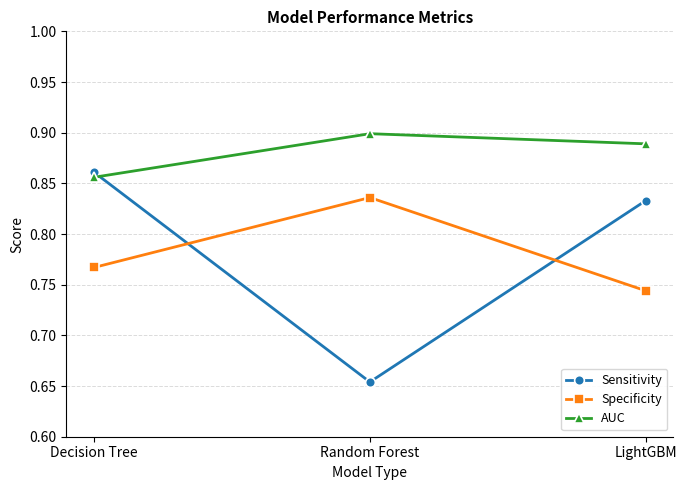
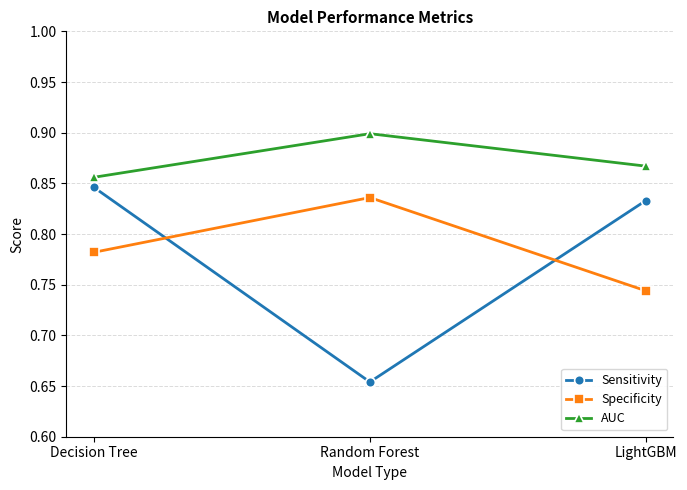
  {
    "Sensitivity": {
-     "Decision Tree": 0.861,
+     "Decision Tree": 0.846,
      "Random Forest": 0.654,
      "LightGBM": 0.833
    },
    "Specificity": {
-     "Decision Tree": 0.767,
+     "Decision Tree": 0.782,
      "Random Forest": 0.836,
      "LightGBM": 0.744
    },
    "AUC": {
      "Decision Tree": 0.856,
      "Random Forest": 0.899,
-     "LightGBM": 0.889
+     "LightGBM": 0.867
    }
  }
